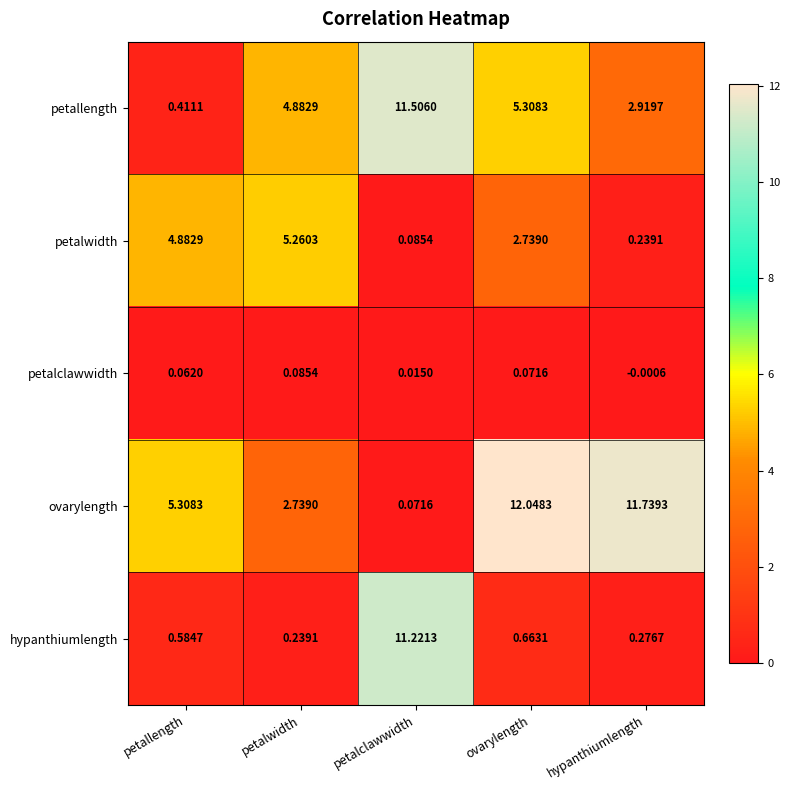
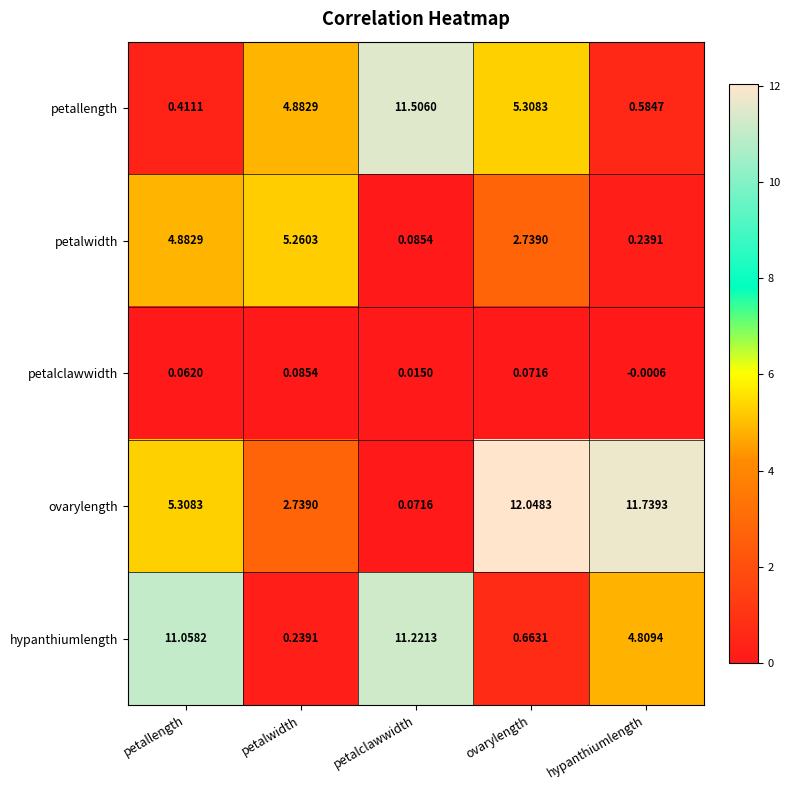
  {
    "petallength": {
      "petallength": 0.4111,
      "petalwidth": 4.8829,
      "petalclawwidth": 11.5060,
      "ovarylength": 5.3083,
-     "hypanthiumlength": 2.9197
+     "hypanthiumlength": 0.5847
    },
    "petalwidth": {
      "petallength": 4.8829,
      "petalwidth": 5.2603,
      "petalclawwidth": 0.0854,
      "ovarylength": 2.7390,
      "hypanthiumlength": 0.2391
    },
    "petalclawwidth": {
      "petallength": 0.0620,
      "petalwidth": 0.0854,
      "petalclawwidth": 0.0150,
      "ovarylength": 0.0716,
      "hypanthiumlength": -0.0006
    },
    "ovarylength": {
      "petallength": 5.3083,
      "petalwidth": 2.7390,
      "petalclawwidth": 0.0716,
      "ovarylength": 12.0483,
      "hypanthiumlength": 11.7393
    },
    "hypanthiumlength": {
-     "petallength": 0.5847,
+     "petallength": 11.0582,
      "petalwidth": 0.2391,
      "petalclawwidth": 11.2213,
      "ovarylength": 0.6631,
-     "hypanthiumlength": 0.2767
+     "hypanthiumlength": 4.8094
    }
  }
